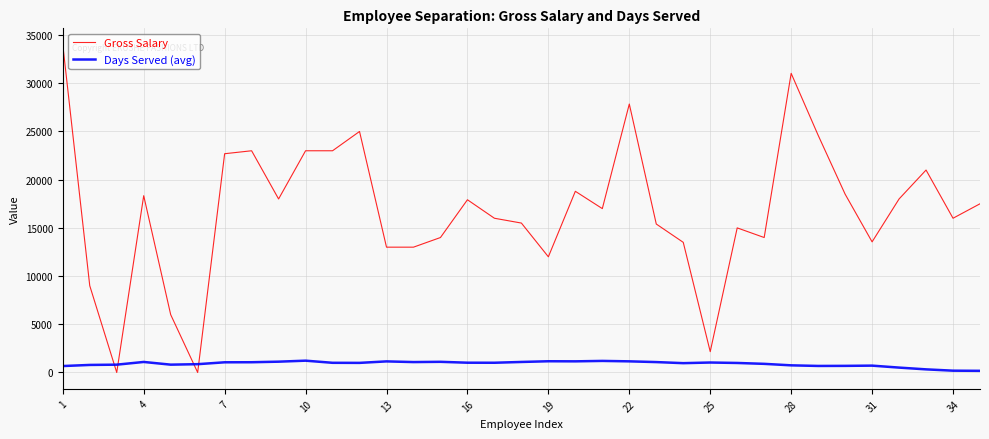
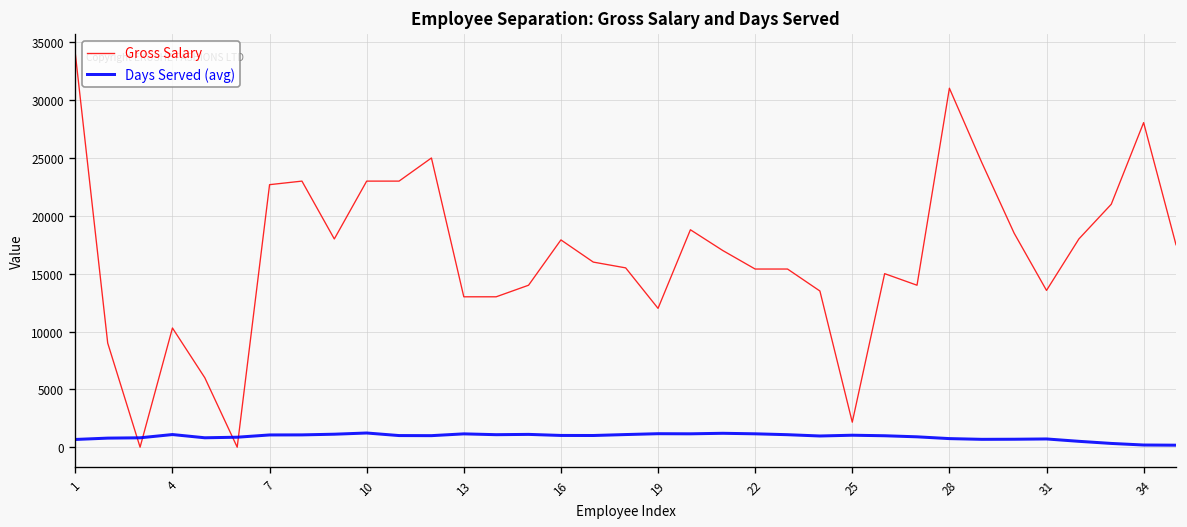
  {
    "Gross Salary": {
      "1": 34000,
-     "4": 18000,
+     "4": 10000,
      "7": 23000,
      "10": 23000,
      "13": 13000,
      "16": 18000,
      "19": 12000,
-     "22": 28000,
+     "22": 15000,
      "25": 2000,
      "28": 31000,
      "31": 14000,
-     "34": 16000
+     "34": 28000
    },
    "Days Served (avg)": {
      "1": 1000,
      "4": 1000,
      "7": 1000,
      "10": 1000,
      "13": 1000,
      "16": 1000,
      "19": 1000,
      "22": 1000,
      "25": 1000,
      "28": 1000,
      "31": 1000,
      "34": 0
    }
  }
